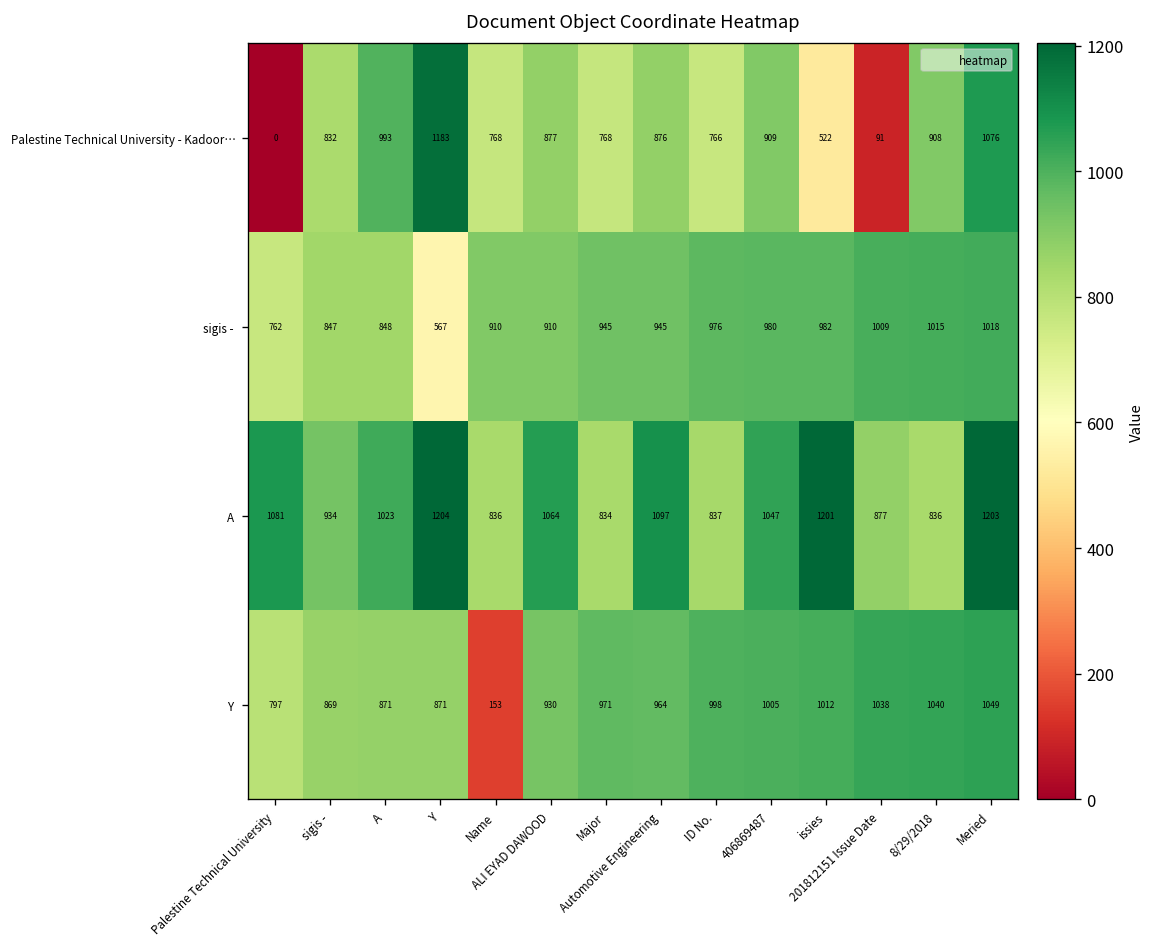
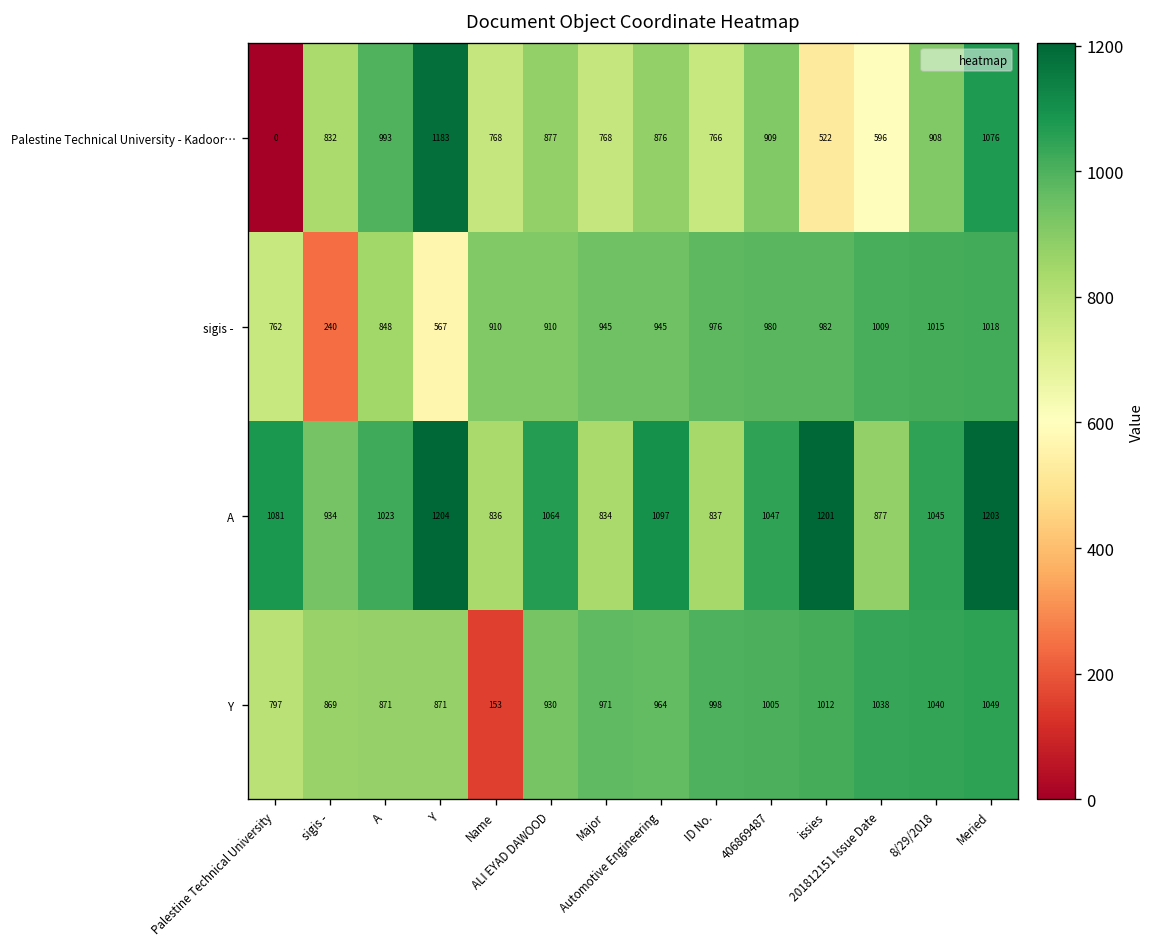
  {
    "Palestine Technical University - Kadoor…": {
      "Palestine Technical University": 0,
      "sigis -": 832,
      "A": 993,
      "Y": 1183,
      "Name": 768,
      "ALI EYAD DAWOOD": 877,
      "Major": 768,
      "Automotive Engineering": 876,
      "ID No.": 766,
      "406869487": 909,
      "issies": 522,
-     "201812151 Issue Date": 91,
+     "201812151 Issue Date": 596,
      "8/29/2018": 908,
      "Meried": 1076
    },
    "sigis -": {
      "Palestine Technical University": 762,
-     "sigis -": 847,
+     "sigis -": 240,
      "A": 848,
      "Y": 567,
      "Name": 910,
      "ALI EYAD DAWOOD": 910,
      "Major": 945,
      "Automotive Engineering": 945,
      "ID No.": 976,
      "406869487": 980,
      "issies": 982,
      "201812151 Issue Date": 1009,
      "8/29/2018": 1015,
      "Meried": 1018
    },
    "A": {
      "Palestine Technical University": 1081,
      "sigis -": 934,
      "A": 1023,
      "Y": 1204,
      "Name": 836,
      "ALI EYAD DAWOOD": 1064,
      "Major": 834,
      "Automotive Engineering": 1097,
      "ID No.": 837,
      "406869487": 1047,
      "issies": 1201,
      "201812151 Issue Date": 877,
-     "8/29/2018": 836,
+     "8/29/2018": 1045,
      "Meried": 1203
    },
    "Y": {
      "Palestine Technical University": 797,
      "sigis -": 869,
      "A": 871,
      "Y": 871,
      "Name": 153,
      "ALI EYAD DAWOOD": 930,
      "Major": 971,
      "Automotive Engineering": 964,
      "ID No.": 998,
      "406869487": 1005,
      "issies": 1012,
      "201812151 Issue Date": 1038,
      "8/29/2018": 1040,
      "Meried": 1049
    }
  }
